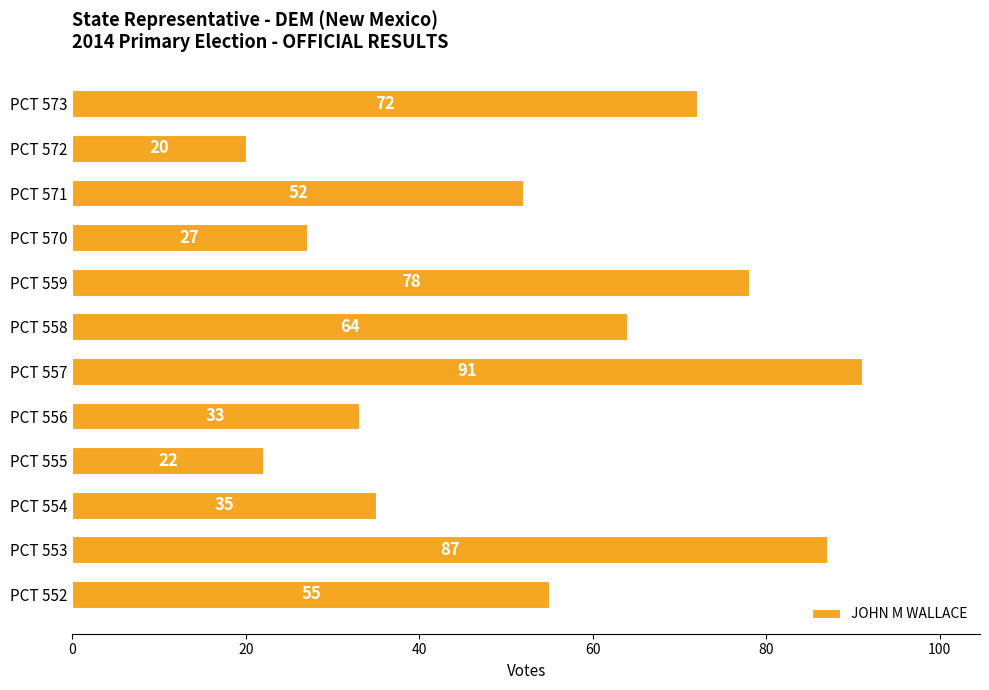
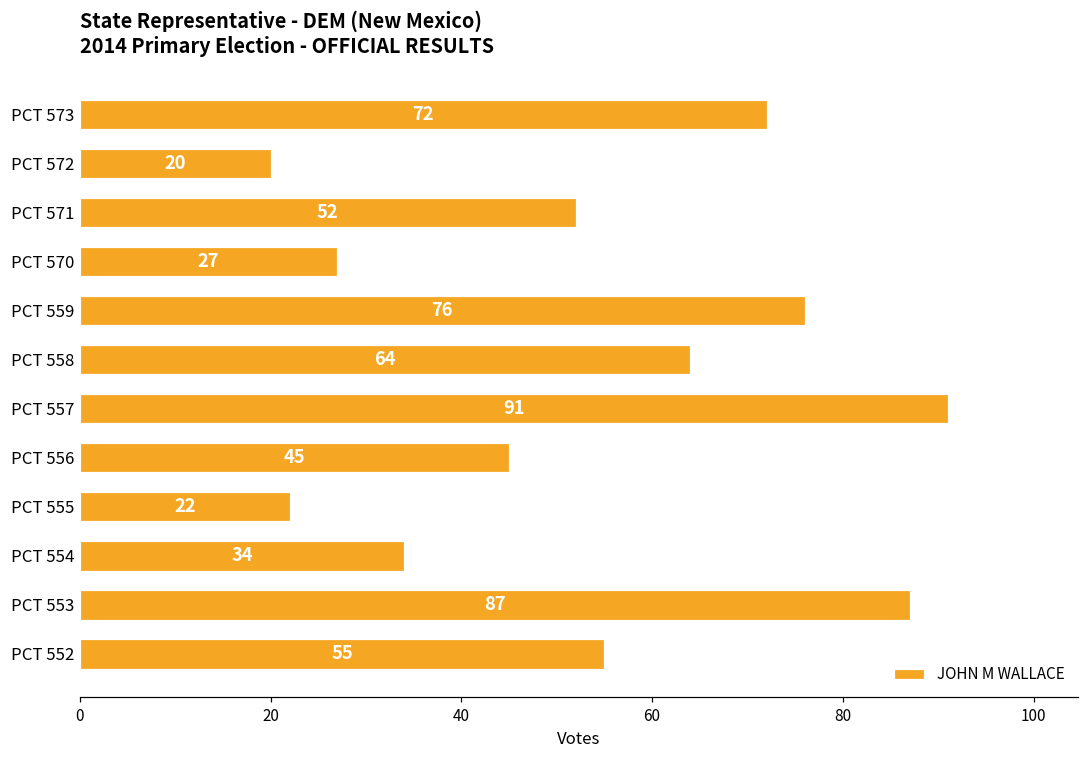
  {
    "PCT 573": 72,
    "PCT 572": 20,
    "PCT 571": 52,
    "PCT 570": 27,
-   "PCT 559": 78,
+   "PCT 559": 76,
    "PCT 558": 64,
    "PCT 557": 91,
-   "PCT 556": 33,
+   "PCT 556": 45,
    "PCT 555": 22,
-   "PCT 554": 35,
+   "PCT 554": 34,
    "PCT 553": 87,
    "PCT 552": 55
  }
